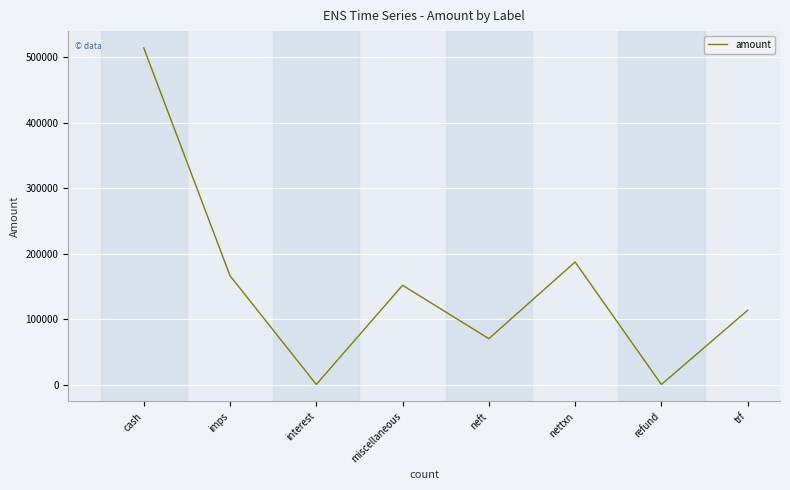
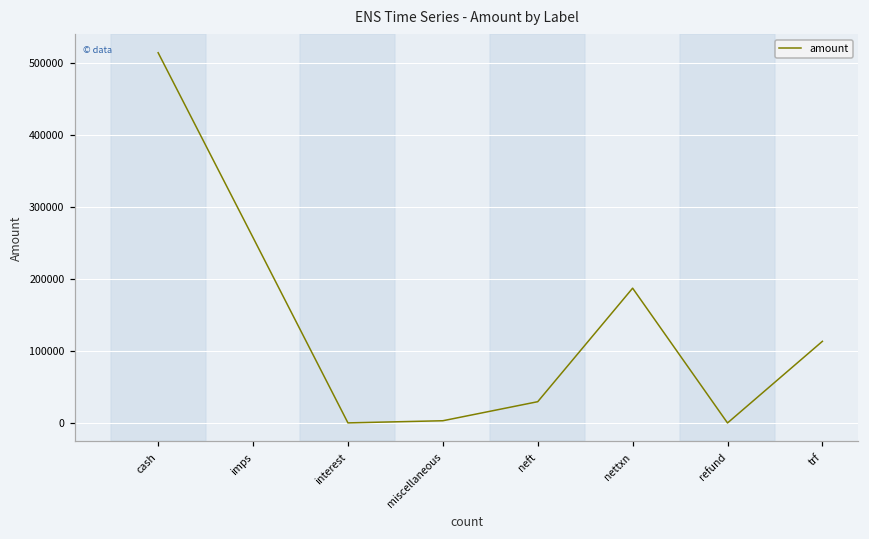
  {
    "cash": 510000,
-   "imps": 170000,
+   "imps": 260000,
    "interest": 0,
-   "miscellaneous": 150000,
-   "neft": 70000,
+   "miscellaneous": 0,
+   "neft": 30000,
    "nettxn": 190000,
    "refund": 0,
    "trf": 110000
  }
